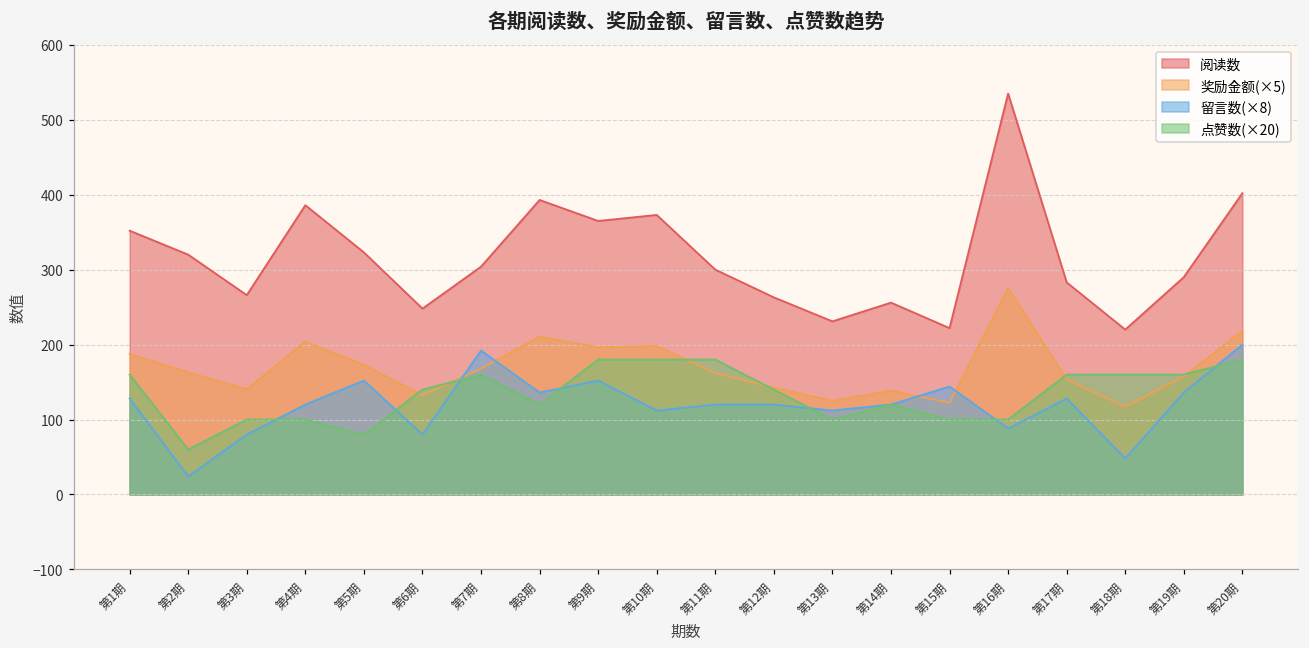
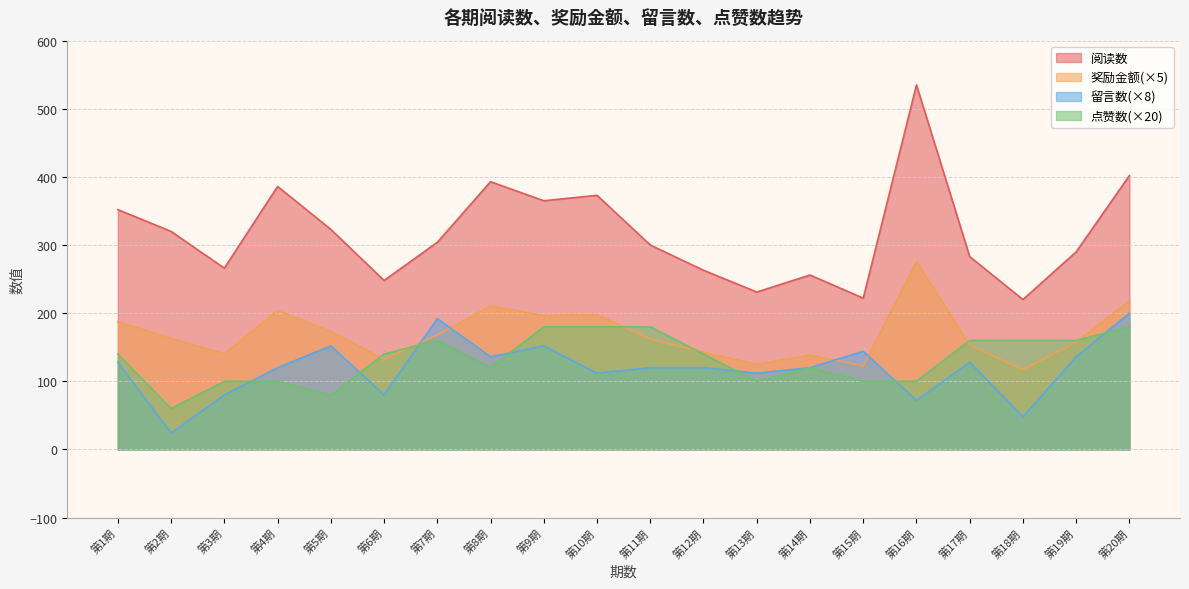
  {
    "留言数(×8)": {
      "第1期": 130,
      "第2期": 20,
      "第3期": 80,
      "第4期": 120,
      "第5期": 150,
      "第6期": 80,
      "第7期": 190,
      "第8期": 140,
      "第9期": 150,
      "第10期": 110,
      "第11期": 120,
      "第12期": 120,
      "第13期": 110,
      "第15期": 140,
-     "第16期": 90,
+     "第16期": 70,
      "第17期": 130,
      "第18期": 50,
      "第19期": 140,
      "第20期": 200
    },
    "点赞数(×20)": {
-     "第1期": 160,
+     "第1期": 140,
      "第2期": 60,
      "第3期": 100,
      "第4期": 100,
      "第5期": 80,
      "第6期": 140,
      "第7期": 160,
      "第8期": 120,
      "第9期": 180,
      "第10期": 180,
      "第11期": 180,
      "第13期": 100,
      "第15期": 100,
      "第16期": 100,
      "第17期": 160,
      "第18期": 160,
      "第20期": 180
    }
  }
